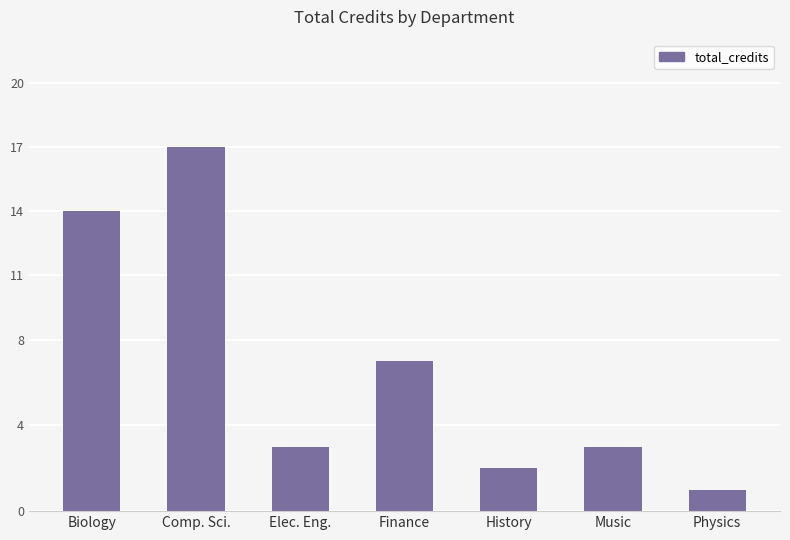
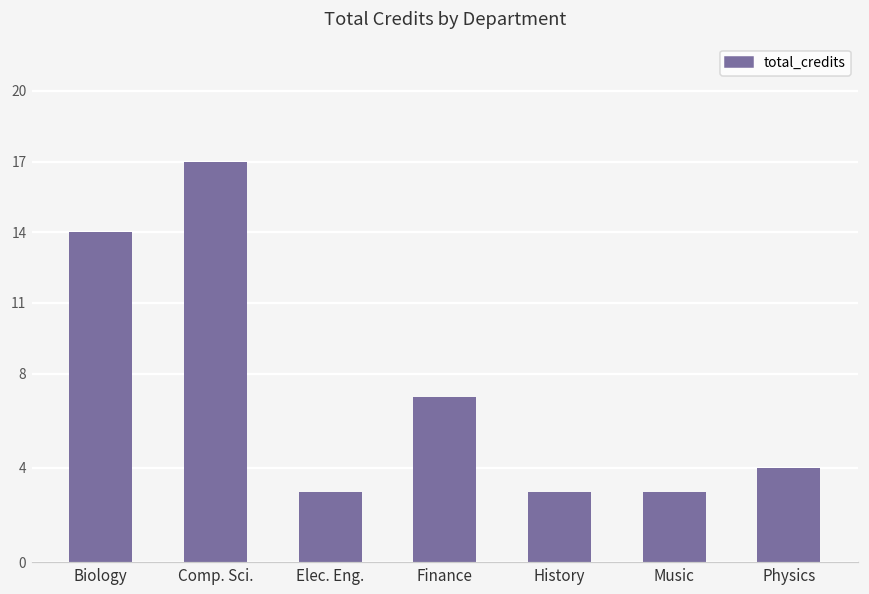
  {
    "Biology": 14,
    "Comp. Sci.": 17,
    "Elec. Eng.": 3,
    "Finance": 7,
-   "History": 2,
+   "History": 3,
    "Music": 3,
-   "Physics": 1
+   "Physics": 4
  }
